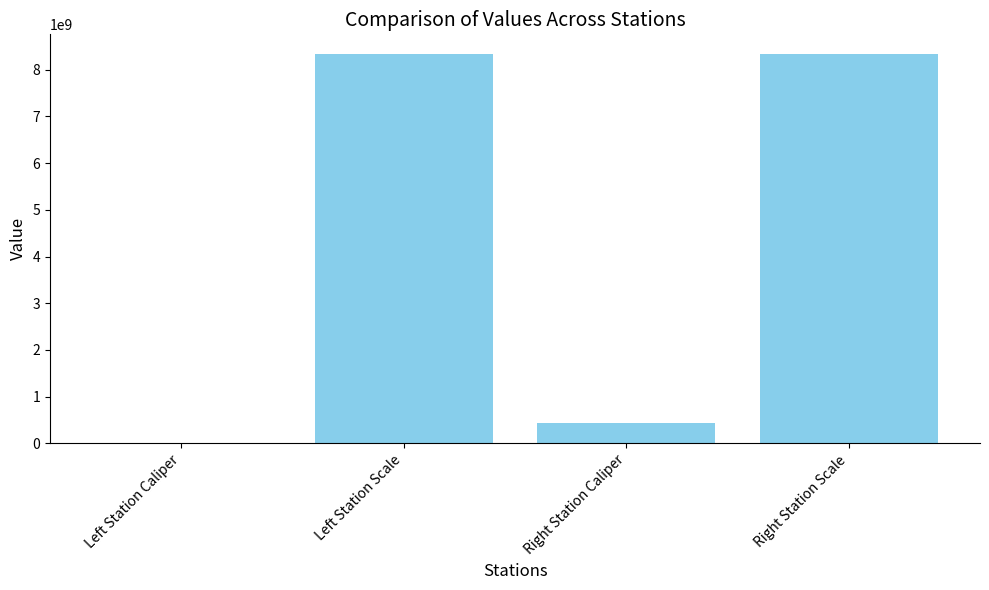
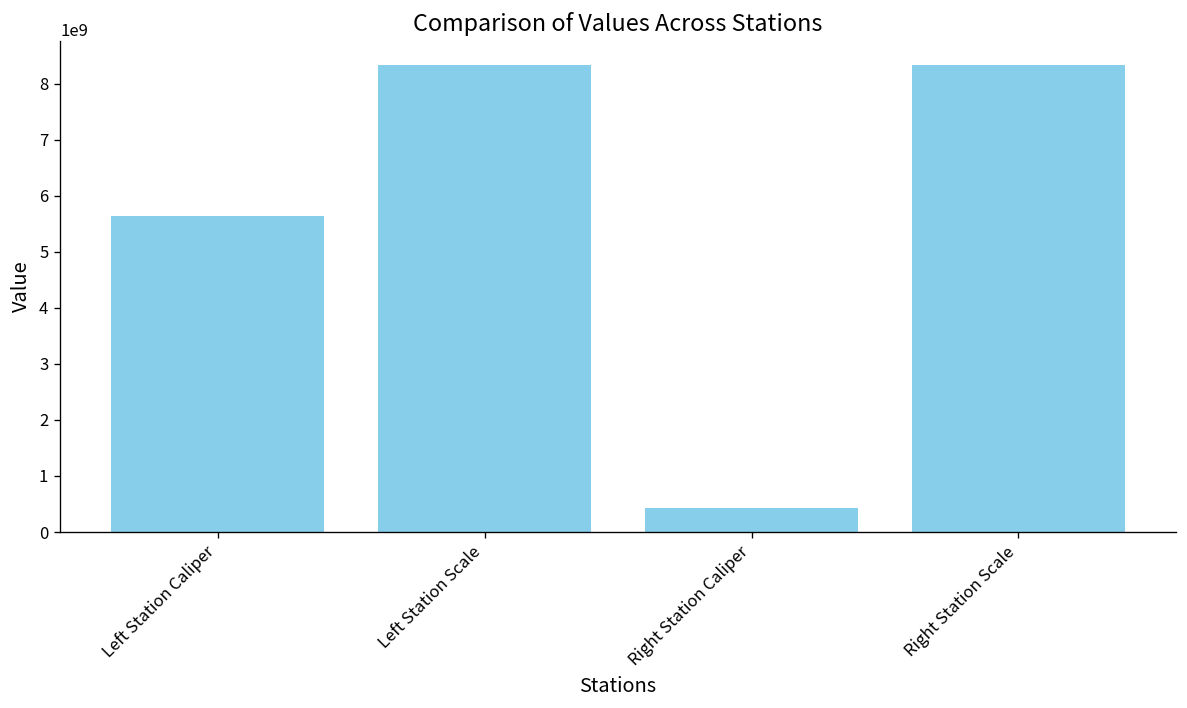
  {
-   "Left Station Caliper": 0,
+   "Left Station Caliper": 5600000000,
    "Left Station Scale": 8300000000,
    "Right Station Caliper": 400000000,
    "Right Station Scale": 8300000000
  }
